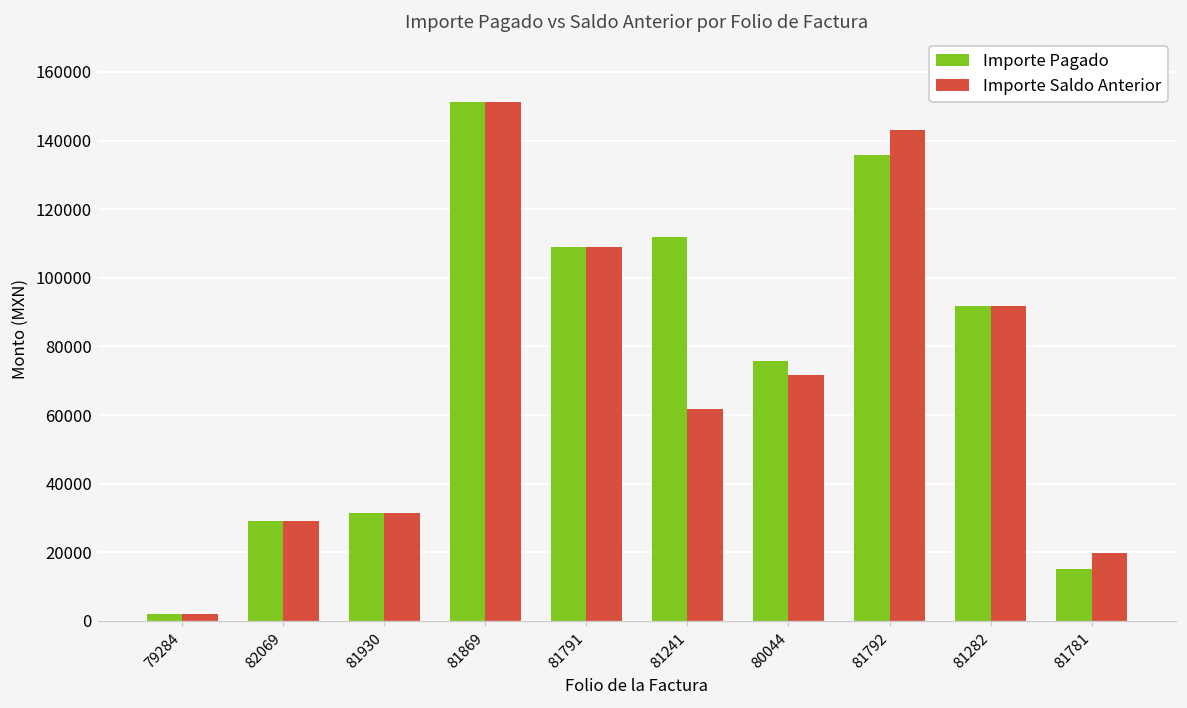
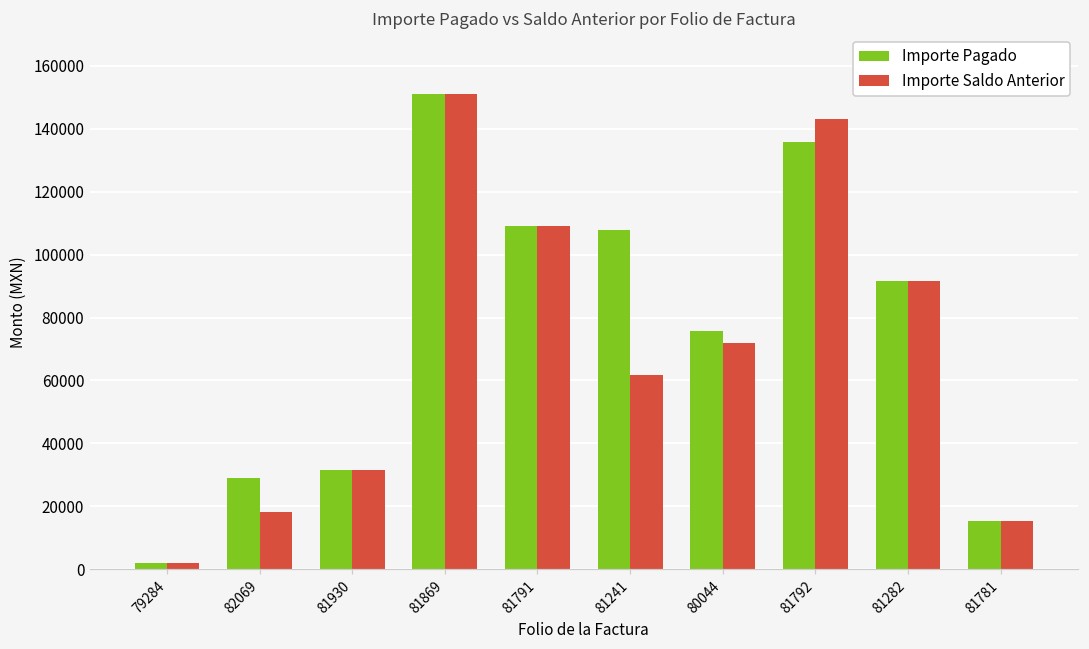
  {
    "Importe Pagado": {
      "79284": 2000,
      "82069": 29000,
      "81930": 32000,
      "81869": 151000,
      "81791": 109000,
-     "81241": 112000,
+     "81241": 108000,
      "80044": 76000,
      "81792": 136000,
      "81282": 92000,
      "81781": 15000
    },
    "Importe Saldo Anterior": {
      "79284": 2000,
-     "82069": 29000,
+     "82069": 18000,
      "81930": 32000,
      "81869": 151000,
      "81791": 109000,
      "81241": 62000,
      "80044": 72000,
      "81792": 143000,
      "81282": 92000,
-     "81781": 20000
+     "81781": 15000
    }
  }
